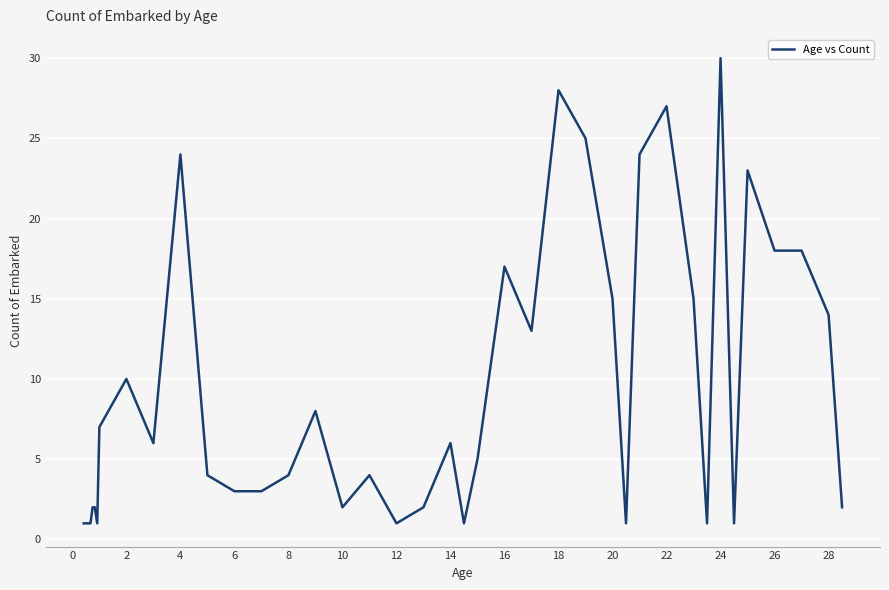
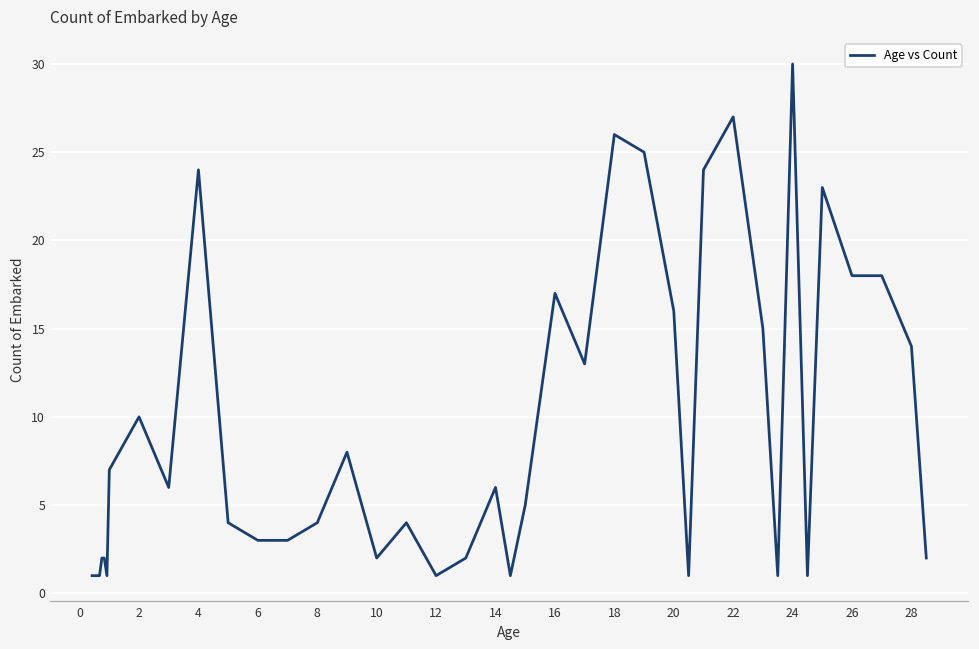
  {
    "2": 10,
    "4": 24,
    "6": 3,
    "8": 4,
    "10": 2,
    "12": 1,
    "14": 6,
    "16": 17,
-   "18": 28,
-   "20": 15,
+   "18": 26,
+   "20": 16,
    "22": 27,
    "24": 30,
    "26": 18,
    "28": 14
  }
